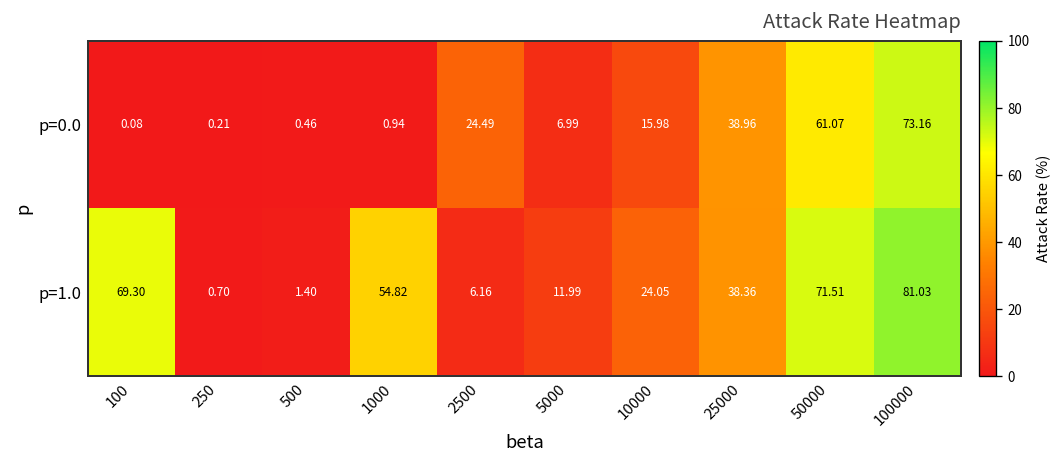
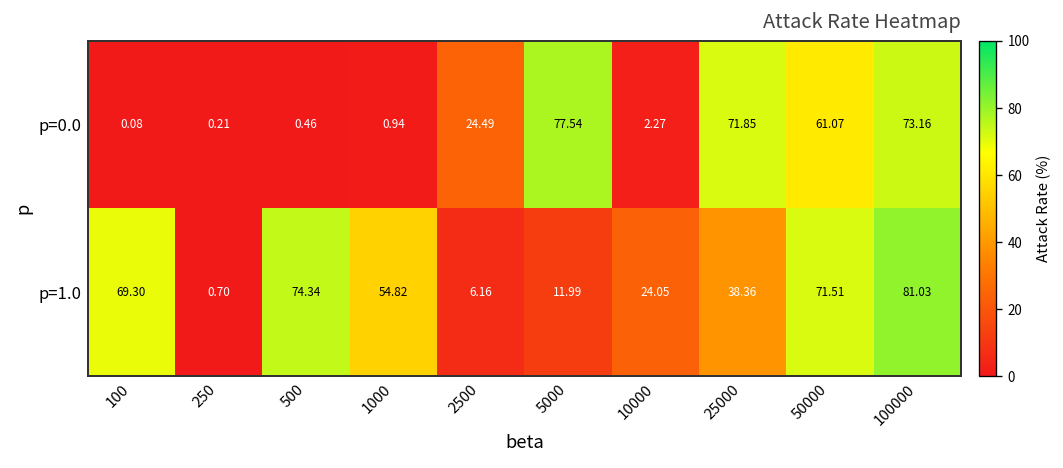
  {
    "p=0.0": {
      "100": 0.08,
      "250": 0.21,
      "500": 0.46,
      "1000": 0.94,
      "2500": 24.49,
-     "5000": 6.99,
-     "10000": 15.98,
-     "25000": 38.96,
+     "5000": 77.54,
+     "10000": 2.27,
+     "25000": 71.85,
      "50000": 61.07,
      "100000": 73.16
    },
    "p=1.0": {
      "100": 69.30,
      "250": 0.70,
-     "500": 1.40,
+     "500": 74.34,
      "1000": 54.82,
      "2500": 6.16,
      "5000": 11.99,
      "10000": 24.05,
      "25000": 38.36,
      "50000": 71.51,
      "100000": 81.03
    }
  }
